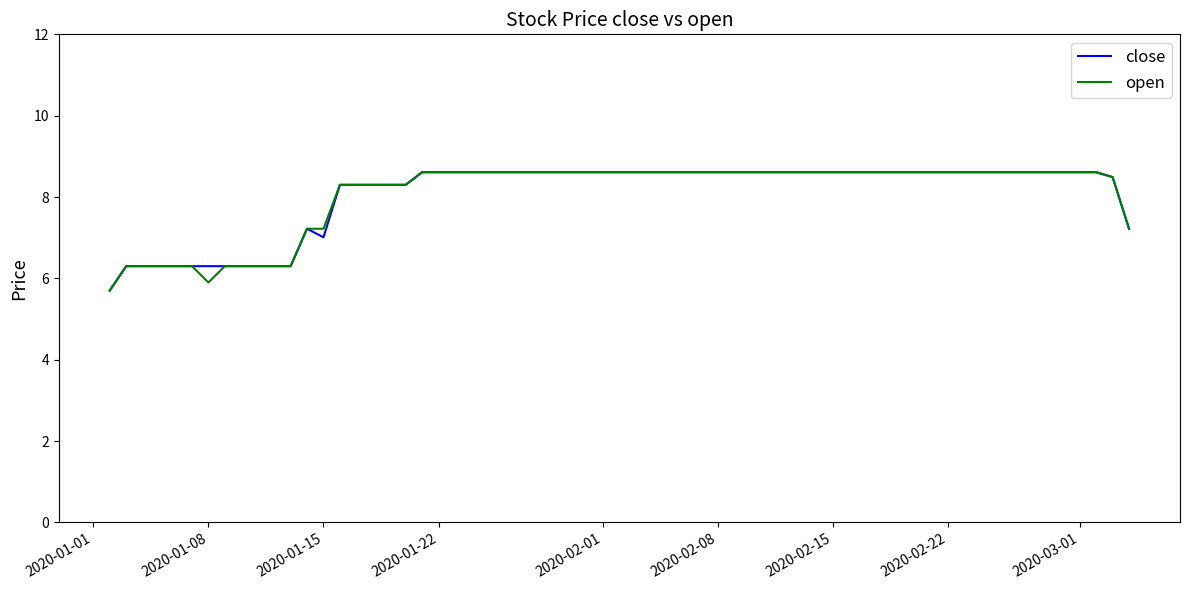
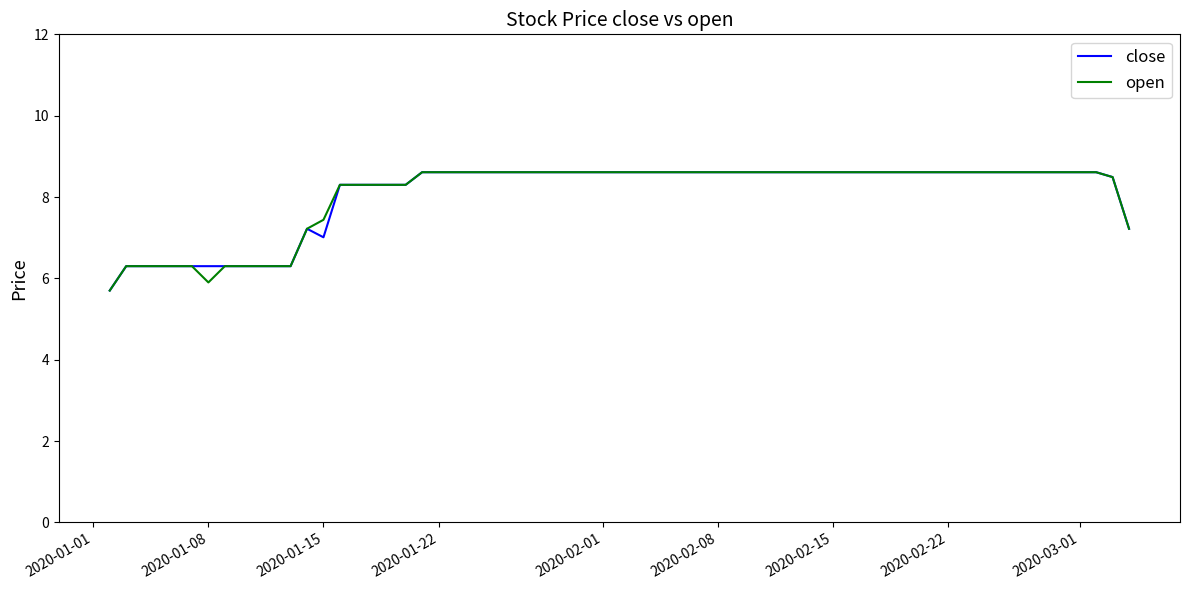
  {
    "close": {
      "2020-01-08": 6.3,
      "2020-01-15": 7.0
    },
    "open": {
      "2020-01-08": 5.9,
-     "2020-01-15": 7.2
+     "2020-01-15": 7.4
    }
  }
